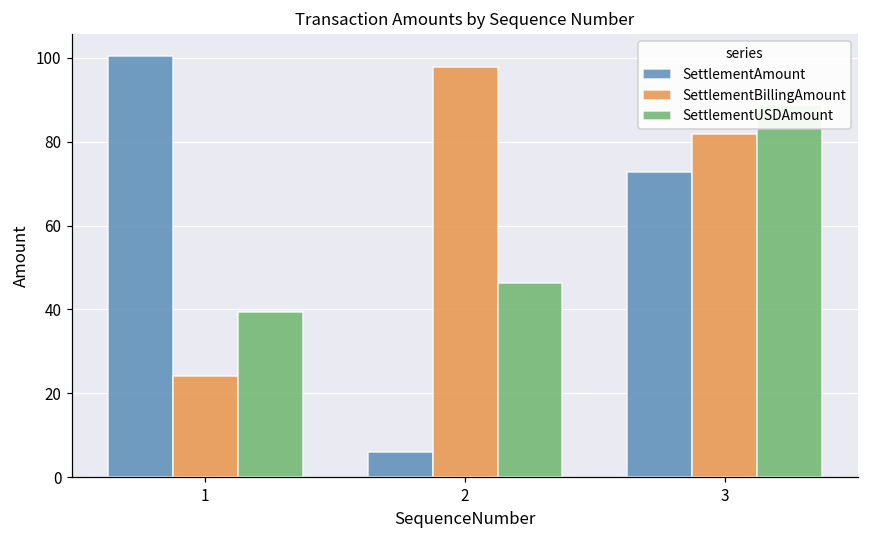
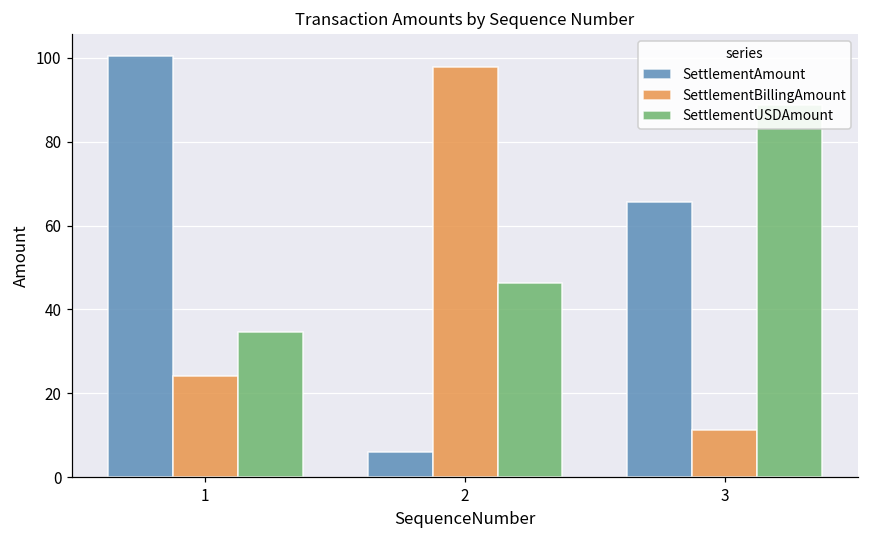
  {
    "SettlementAmount": {
      "1": 101,
      "2": 6,
-     "3": 73
+     "3": 66
    },
    "SettlementBillingAmount": {
      "1": 24,
      "2": 98,
-     "3": 82
+     "3": 11
    },
    "SettlementUSDAmount": {
-     "1": 39,
+     "1": 35,
      "2": 46
    }
  }
